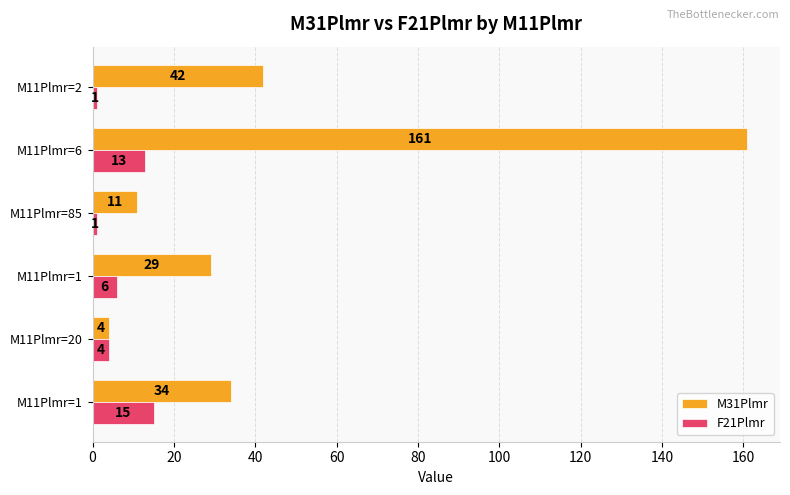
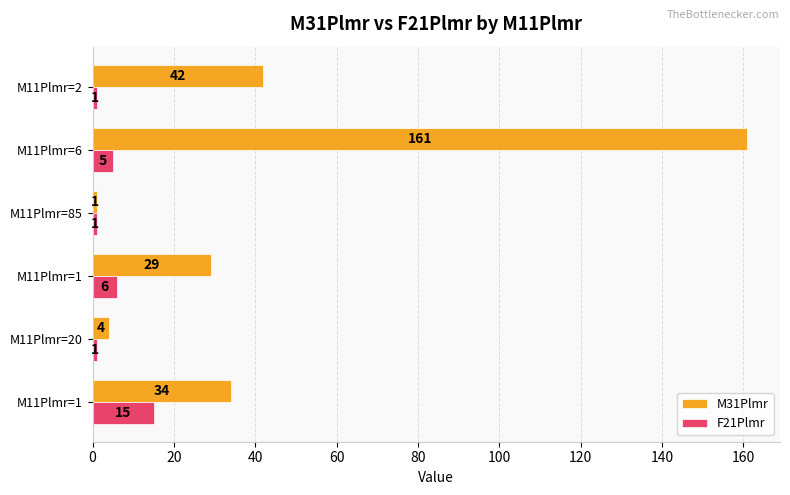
  {
    "M31Plmr": {
      "M11Plmr=2": 42,
      "M11Plmr=6": 161,
-     "M11Plmr=85": 11,
+     "M11Plmr=85": 1,
      "M11Plmr=20": 4
    },
    "F21Plmr": {
      "M11Plmr=2": 1,
-     "M11Plmr=6": 13,
+     "M11Plmr=6": 5,
      "M11Plmr=85": 1,
-     "M11Plmr=20": 4
+     "M11Plmr=20": 1
    }
  }
